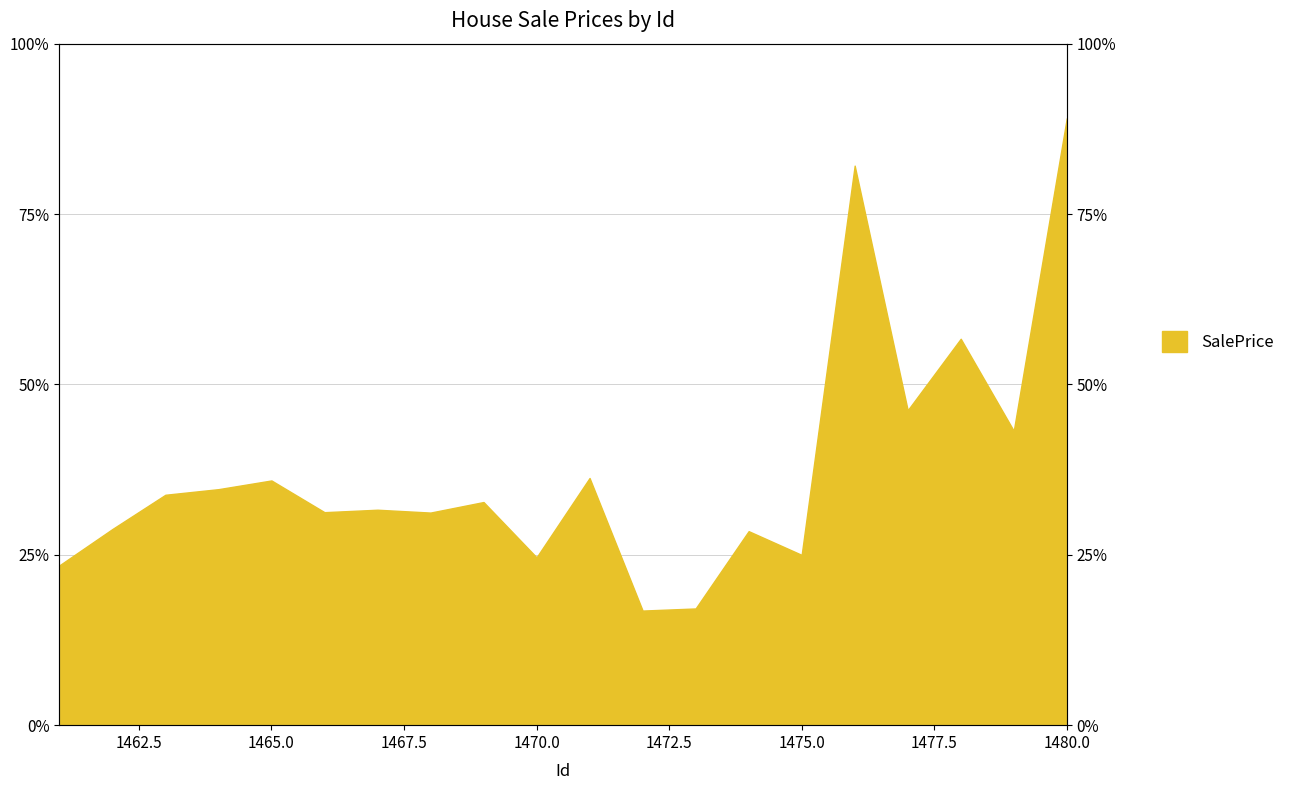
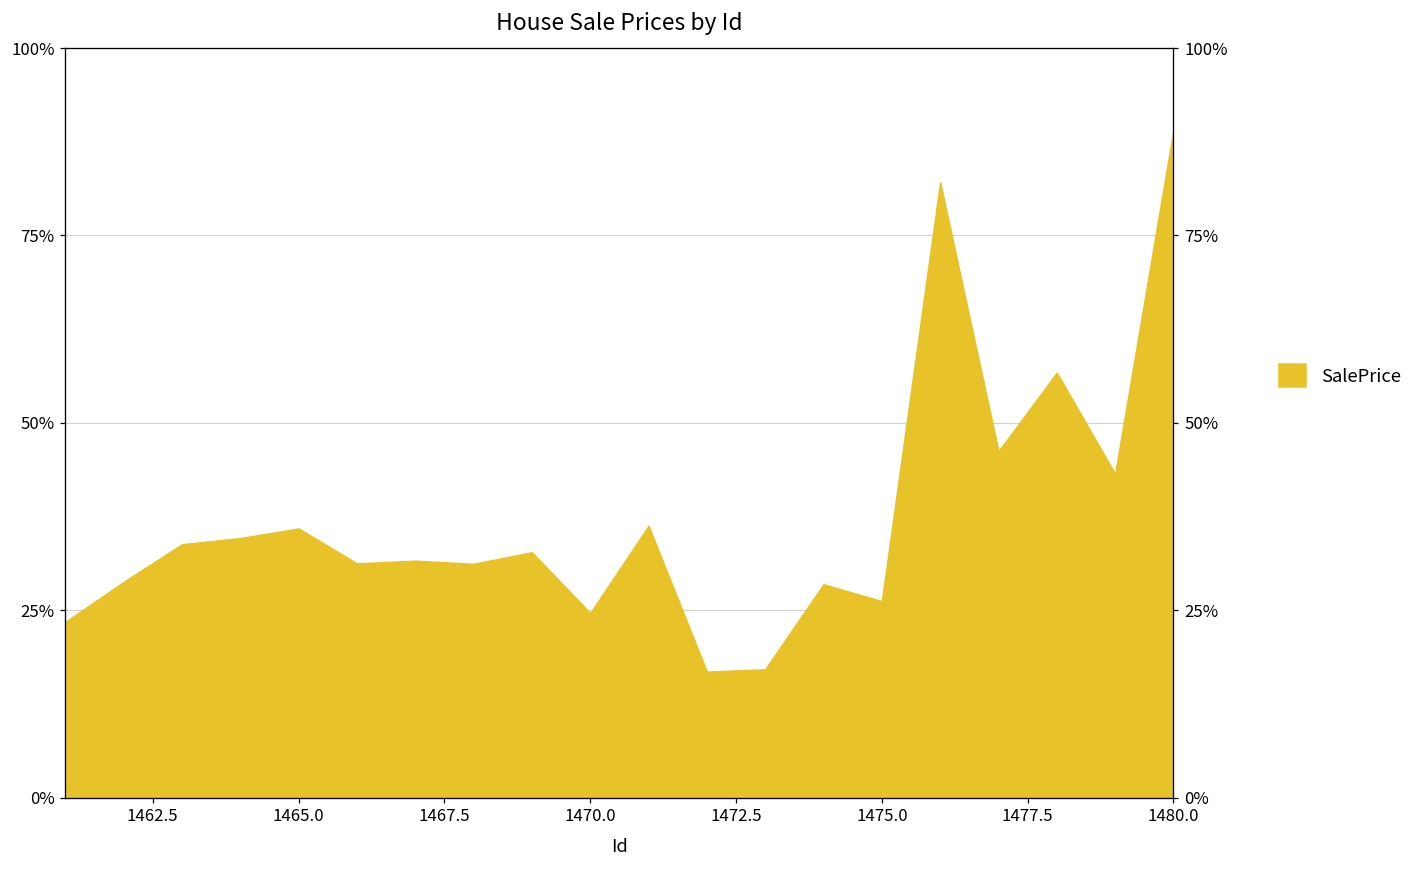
  {
    "1465.0": "36%",
    "1470.0": "25%",
-   "1475.0": "25%",
+   "1475.0": "26%",
    "1480.0": "89%"
  }
